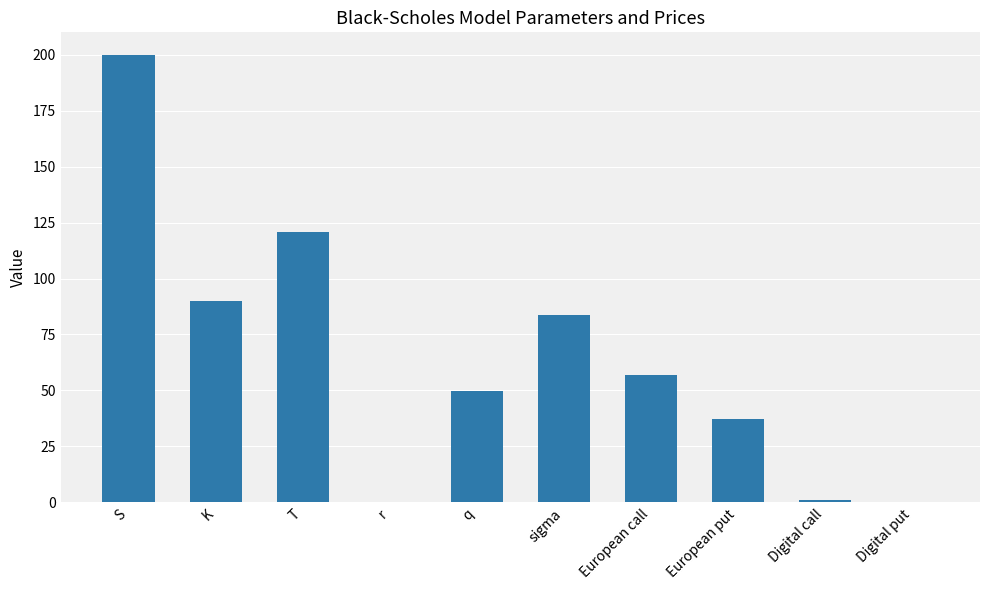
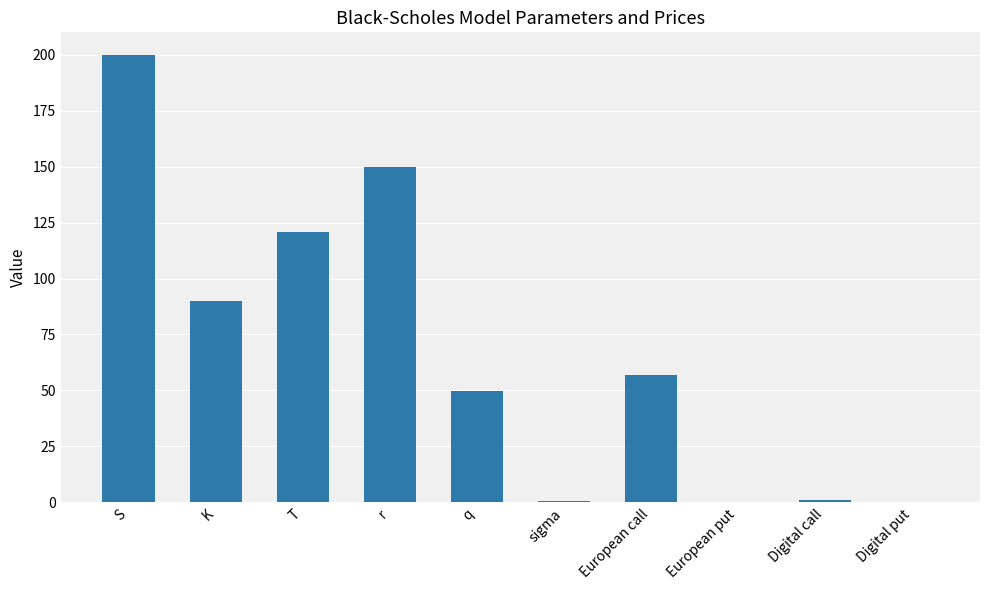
  {
    "S": 200,
    "K": 90,
    "T": 121,
-   "r": 0,
+   "r": 150,
    "q": 50,
-   "sigma": 84,
+   "sigma": 0,
    "European call": 57,
-   "European put": 37
+   "European put": 0
  }
